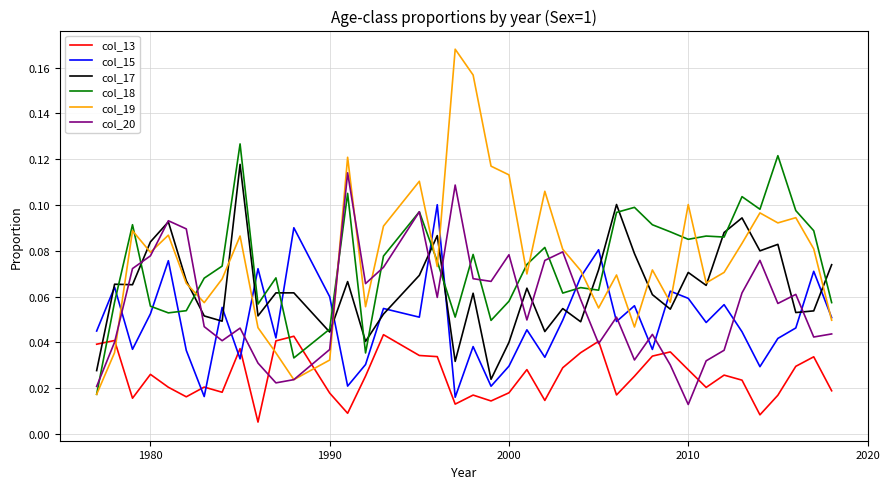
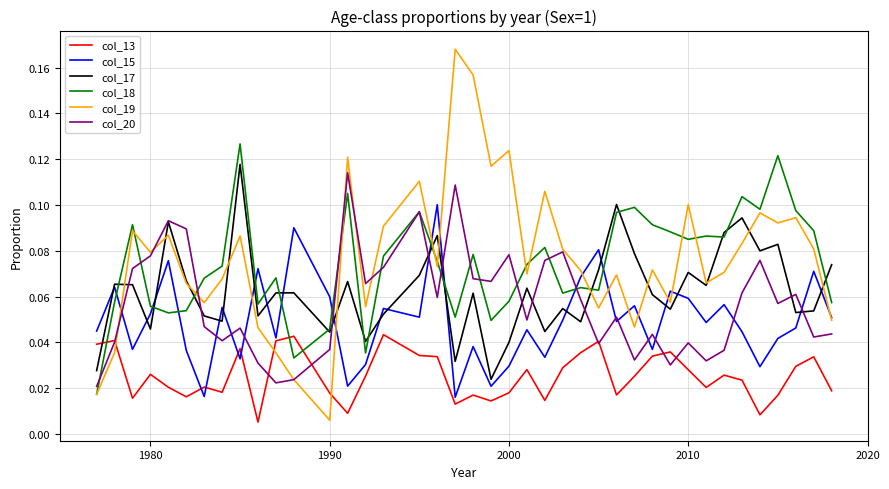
  {
    "col_13": {
      "1980": 0.026,
      "1990": 0.018,
      "2000": 0.018,
      "2010": 0.028
    },
    "col_15": {
      "1980": 0.052,
      "1990": 0.060,
      "2000": 0.030,
      "2010": 0.059
    },
    "col_17": {
-     "1980": 0.084,
+     "1980": 0.046,
      "1990": 0.044,
      "2000": 0.040,
      "2010": 0.071
    },
    "col_18": {
      "1980": 0.056,
      "1990": 0.046,
      "2000": 0.058,
      "2010": 0.085
    },
    "col_19": {
      "1980": 0.079,
-     "1990": 0.032,
-     "2000": 0.113,
+     "1990": 0.006,
+     "2000": 0.124,
      "2010": 0.100
    },
    "col_20": {
      "1980": 0.078,
      "1990": 0.037,
      "2000": 0.078,
-     "2010": 0.013
+     "2010": 0.040
    }
  }
